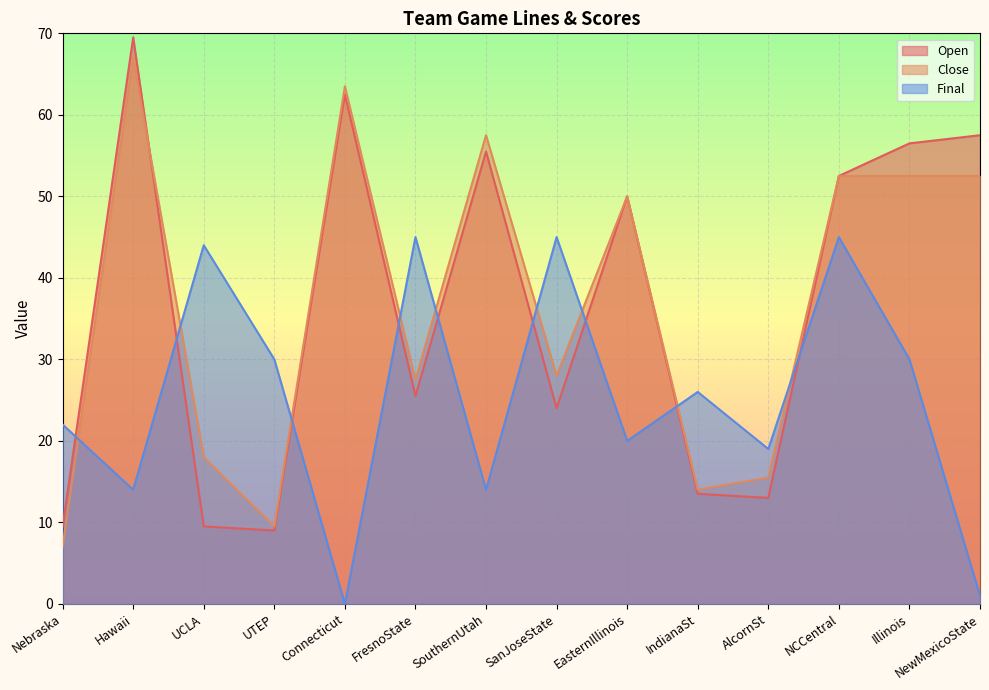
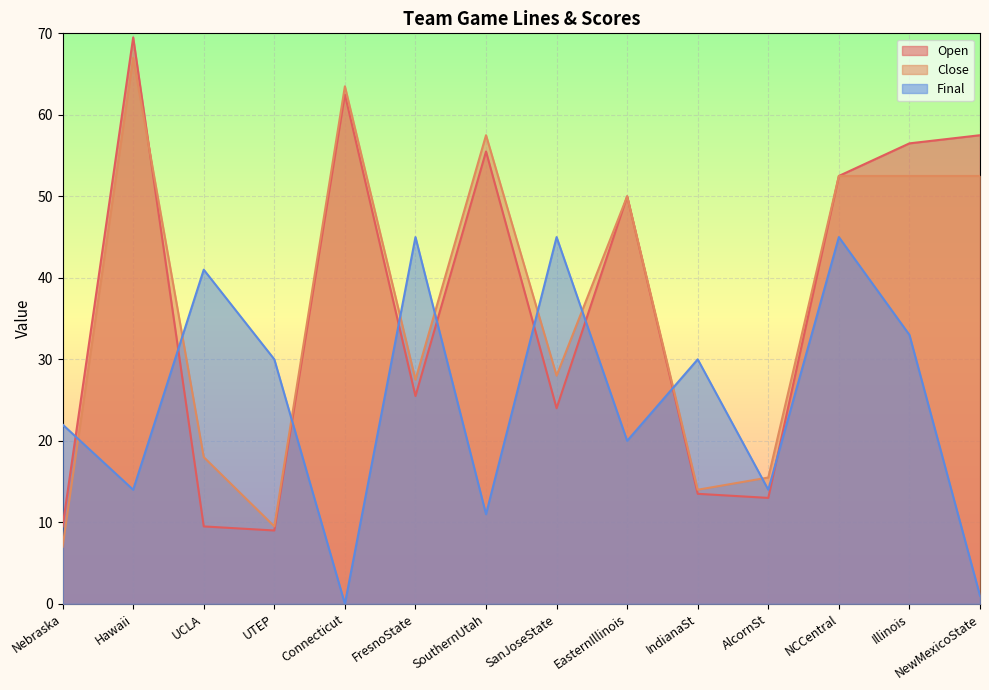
  {
    "Final": {
      "Nebraska": 22,
      "Hawaii": 14,
-     "UCLA": 44,
+     "UCLA": 41,
      "UTEP": 30,
      "Connecticut": 0,
      "FresnoState": 45,
-     "SouthernUtah": 14,
+     "SouthernUtah": 11,
      "SanJoseState": 45,
      "EasternIllinois": 20,
-     "IndianaSt": 26,
-     "AlcornSt": 19,
+     "IndianaSt": 30,
+     "AlcornSt": 14,
      "NCCentral": 45,
-     "Illinois": 30,
+     "Illinois": 33,
      "NewMexicoState": 1
    }
  }
